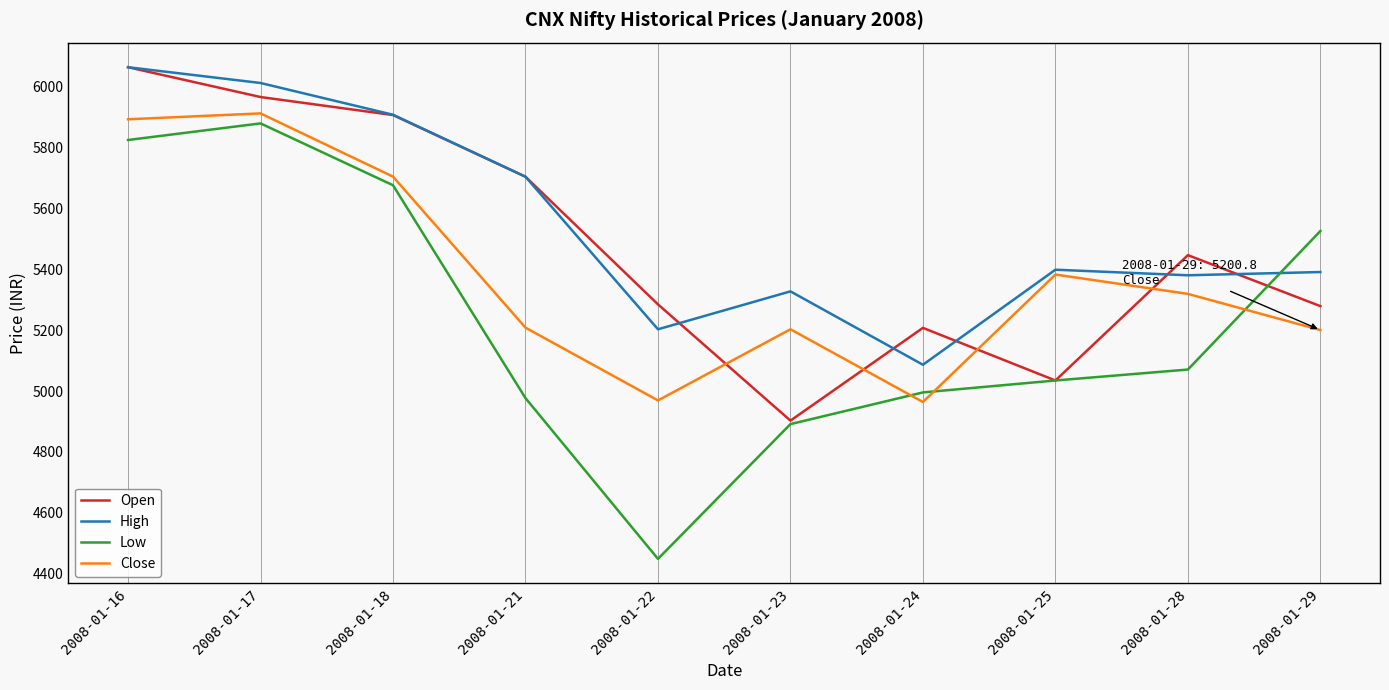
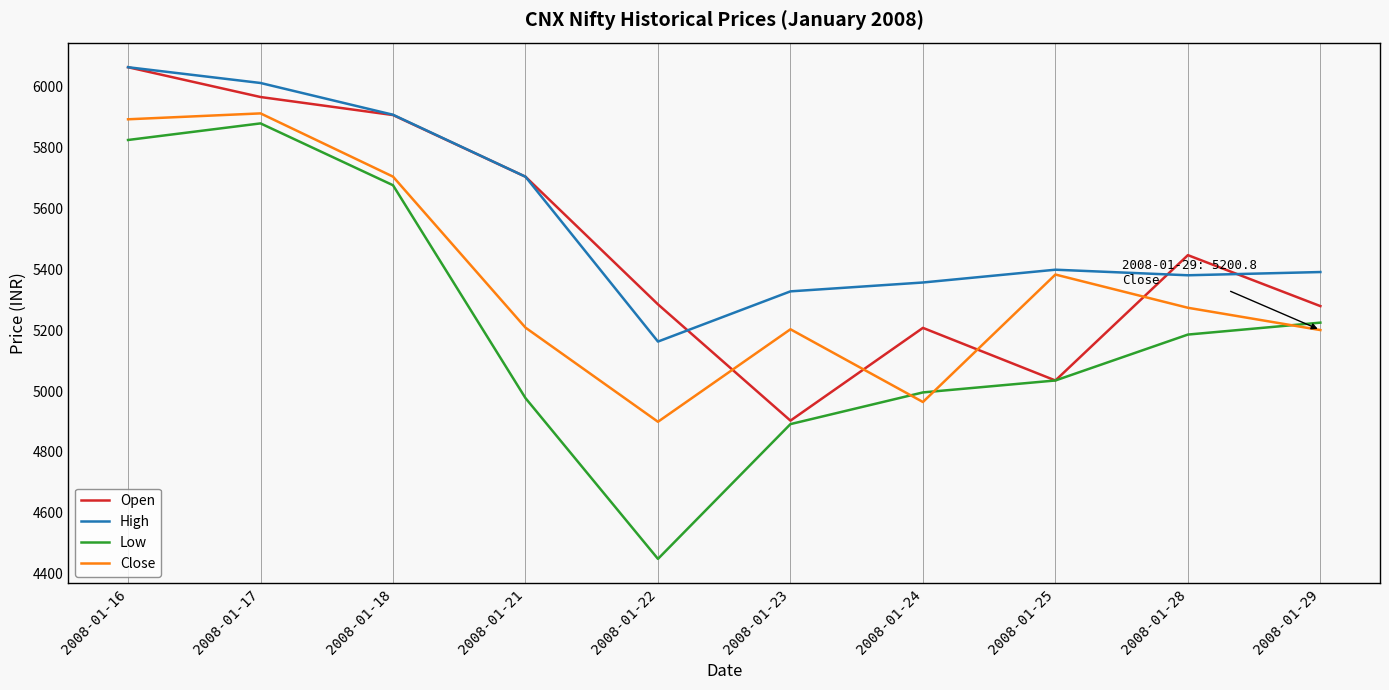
  {
    "Open": {
      "2008-01-17": 5970,
      "2008-01-22": 5290,
      "2008-01-23": 4900,
      "2008-01-24": 5210,
      "2008-01-28": 5450,
      "2008-01-29": 5280
    },
    "High": {
      "2008-01-17": 6010,
-     "2008-01-22": 5200,
+     "2008-01-22": 5160,
      "2008-01-23": 5330,
-     "2008-01-24": 5090,
+     "2008-01-24": 5360,
      "2008-01-25": 5400,
      "2008-01-29": 5390
    },
    "Low": {
      "2008-01-16": 5830,
      "2008-01-17": 5880,
      "2008-01-18": 5680,
      "2008-01-21": 4980,
      "2008-01-22": 4450,
      "2008-01-23": 4890,
      "2008-01-24": 5000,
-     "2008-01-28": 5070,
-     "2008-01-29": 5530
+     "2008-01-28": 5190,
+     "2008-01-29": 5230
    },
    "Close": {
      "2008-01-16": 5890,
      "2008-01-17": 5910,
      "2008-01-18": 5710,
      "2008-01-21": 5210,
-     "2008-01-22": 4970,
+     "2008-01-22": 4900,
      "2008-01-23": 5200,
      "2008-01-24": 4960,
      "2008-01-25": 5380,
-     "2008-01-28": 5320,
+     "2008-01-28": 5270,
      "2008-01-29": 5200
    }
  }
